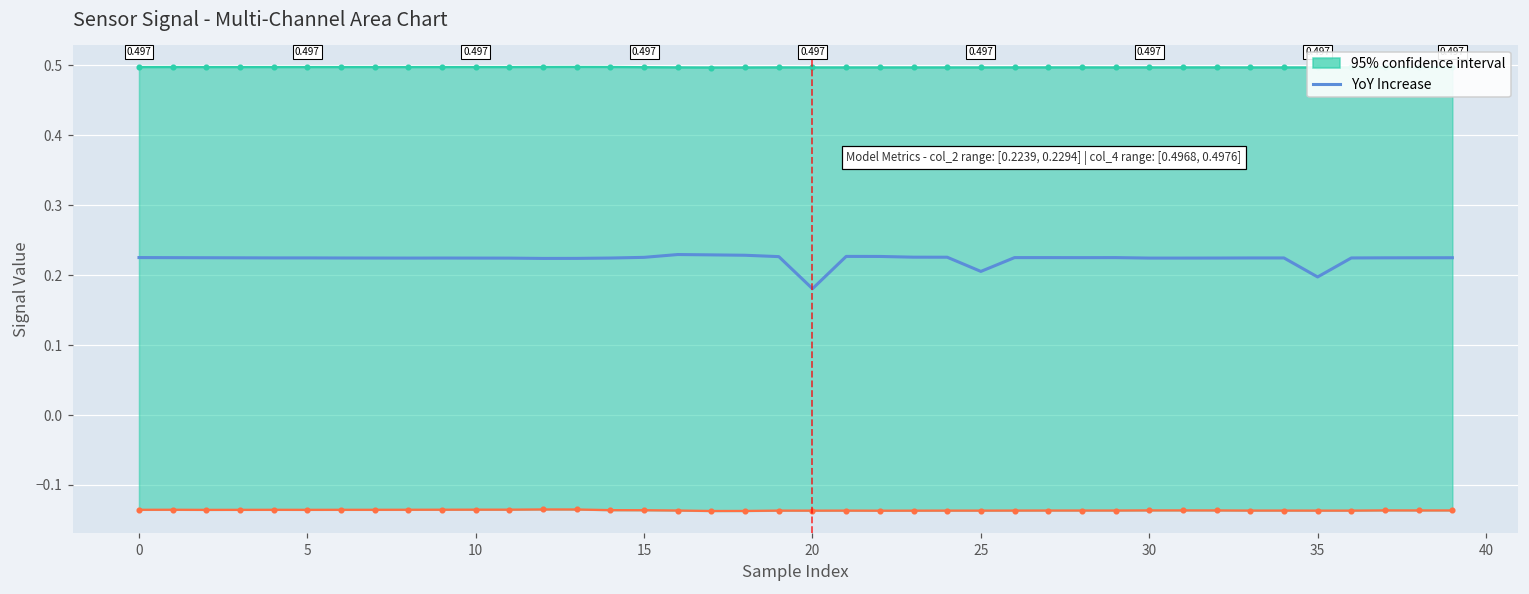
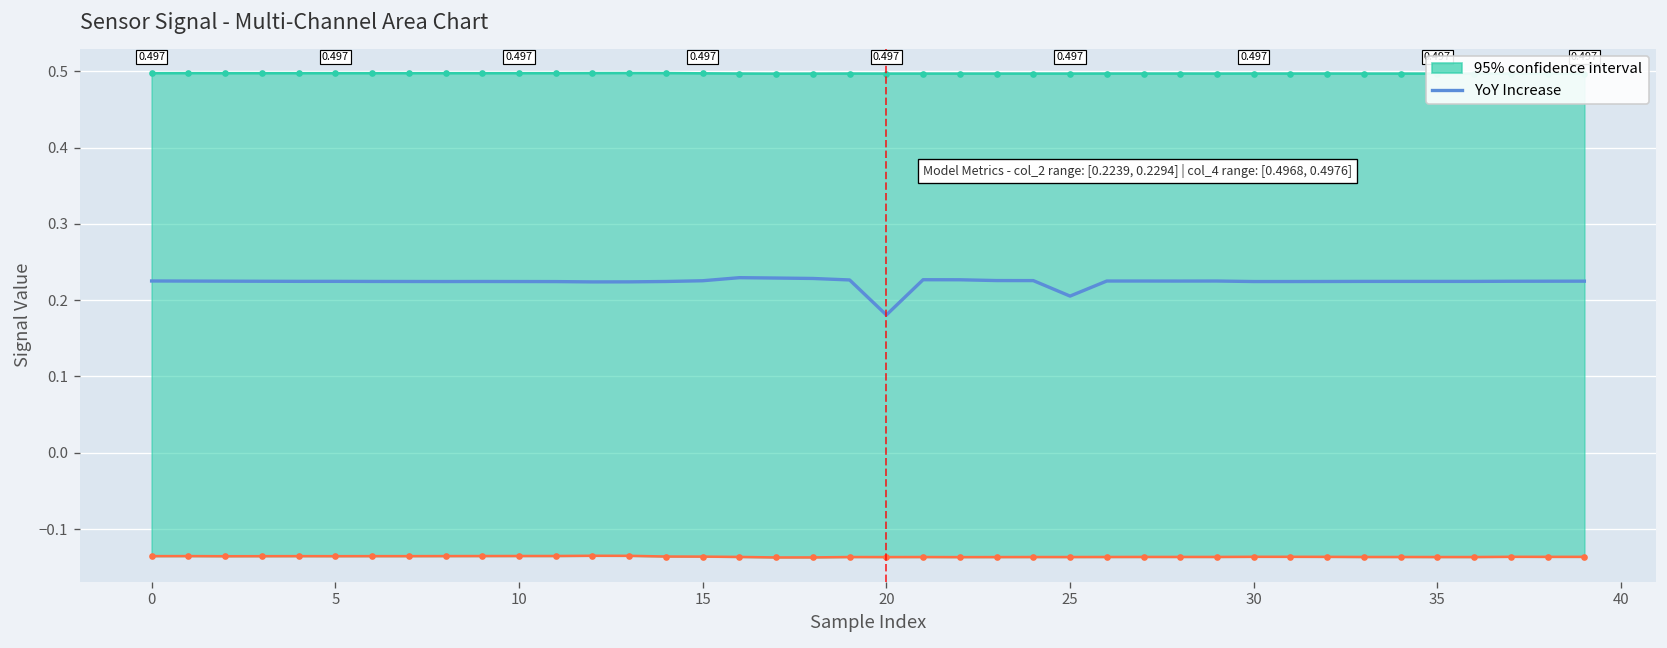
  {
    "YoY Increase": {
      "0": 0.23,
      "5": 0.22,
      "10": 0.22,
      "15": 0.23,
      "20": 0.18,
      "25": 0.21,
      "30": 0.22,
-     "35": 0.20
+     "35": 0.22
    }
  }
